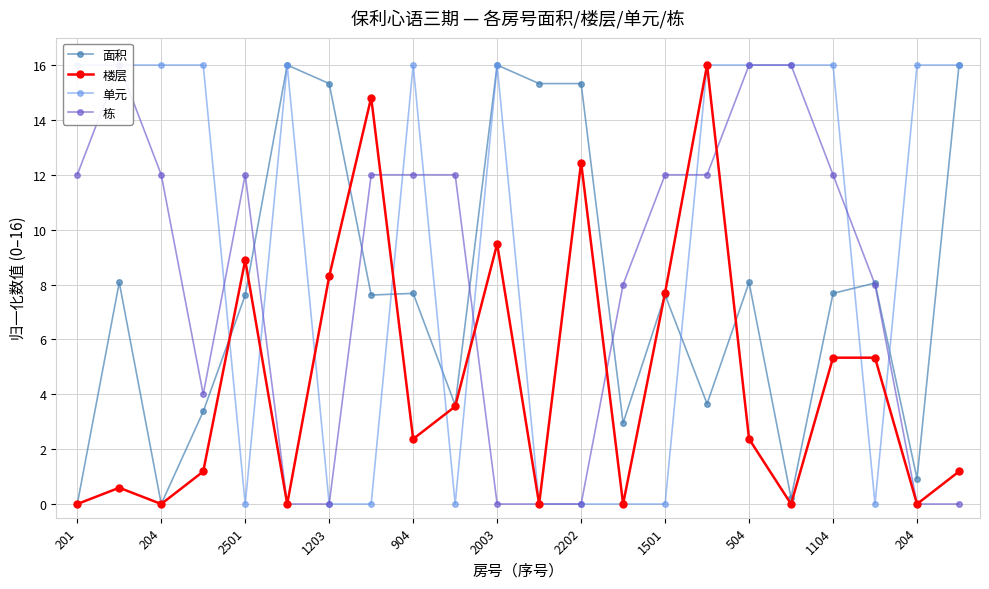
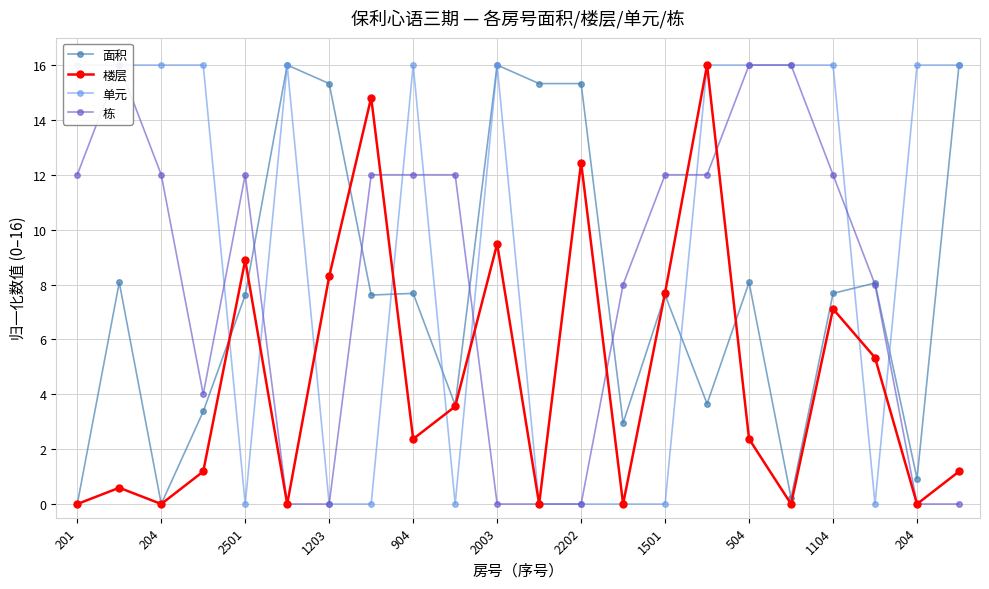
  {
    "楼层": {
      "2501": 8.9,
      "1203": 8.3,
      "904": 2.4,
      "2003": 9.5,
      "2202": 12.4,
      "504": 2.4,
-     "1104": 5.3
+     "1104": 7.1
    },
    "单元": {
      "2501": 0.0,
      "904": 16.0,
      "1501": 0.0,
      "1104": 16.0
    }
  }
